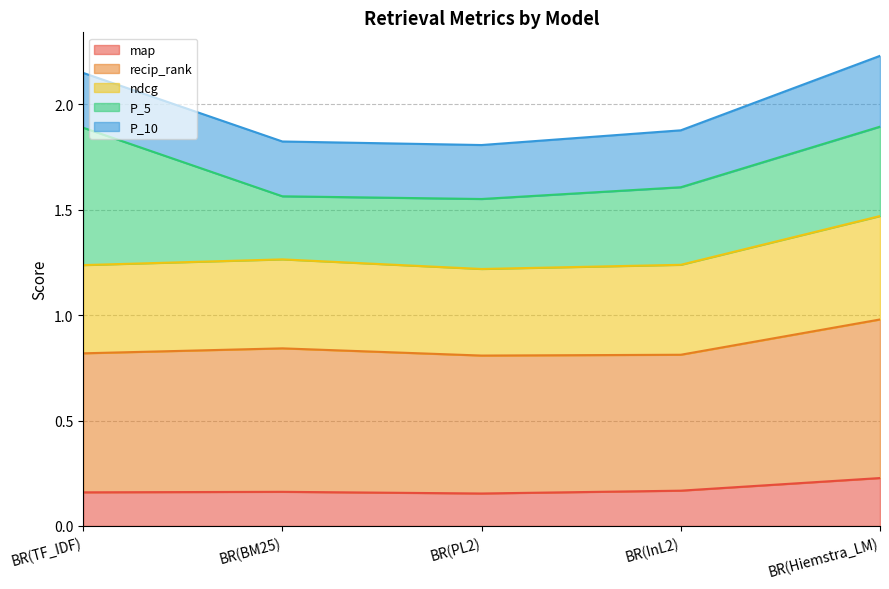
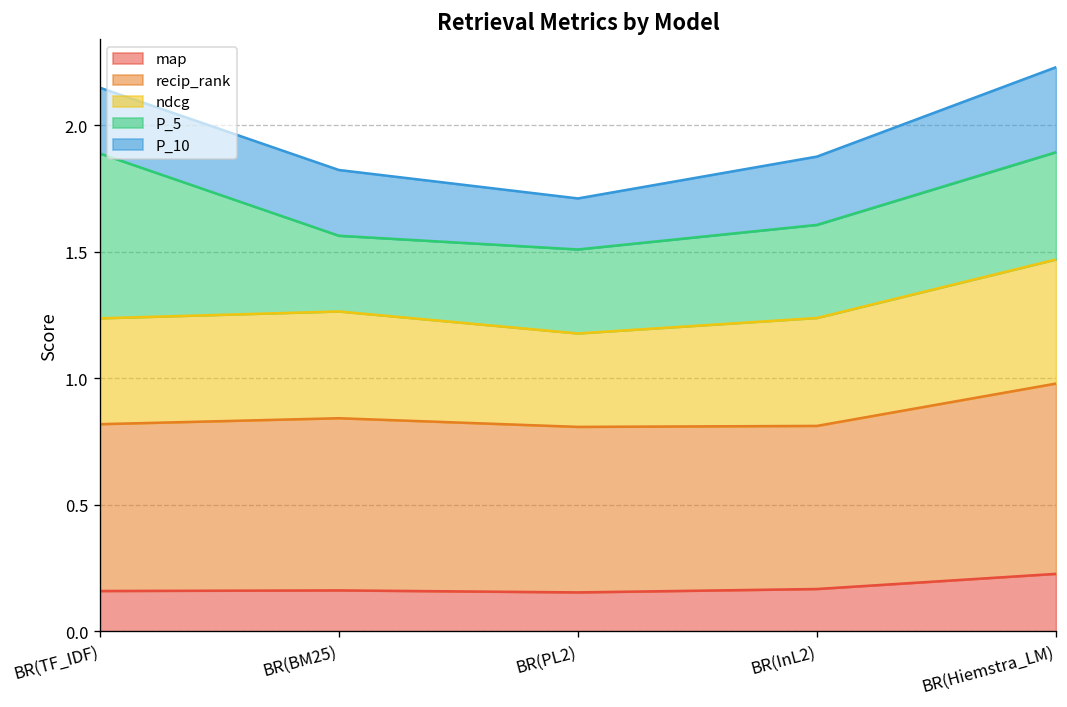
  {
    "ndcg": {
      "BR(TF_IDF)": 0.42,
      "BR(BM25)": 0.42,
-     "BR(PL2)": 0.41,
+     "BR(PL2)": 0.37,
      "BR(InL2)": 0.43,
      "BR(Hiemstra_LM)": 0.49
    },
    "P_5": {
      "BR(TF_IDF)": 0.65,
      "BR(BM25)": 0.30,
      "BR(PL2)": 0.33,
      "BR(InL2)": 0.37,
      "BR(Hiemstra_LM)": 0.42
    },
    "P_10": {
      "BR(TF_IDF)": 0.26,
      "BR(BM25)": 0.26,
-     "BR(PL2)": 0.26,
+     "BR(PL2)": 0.20,
      "BR(InL2)": 0.27,
      "BR(Hiemstra_LM)": 0.34
    }
  }
